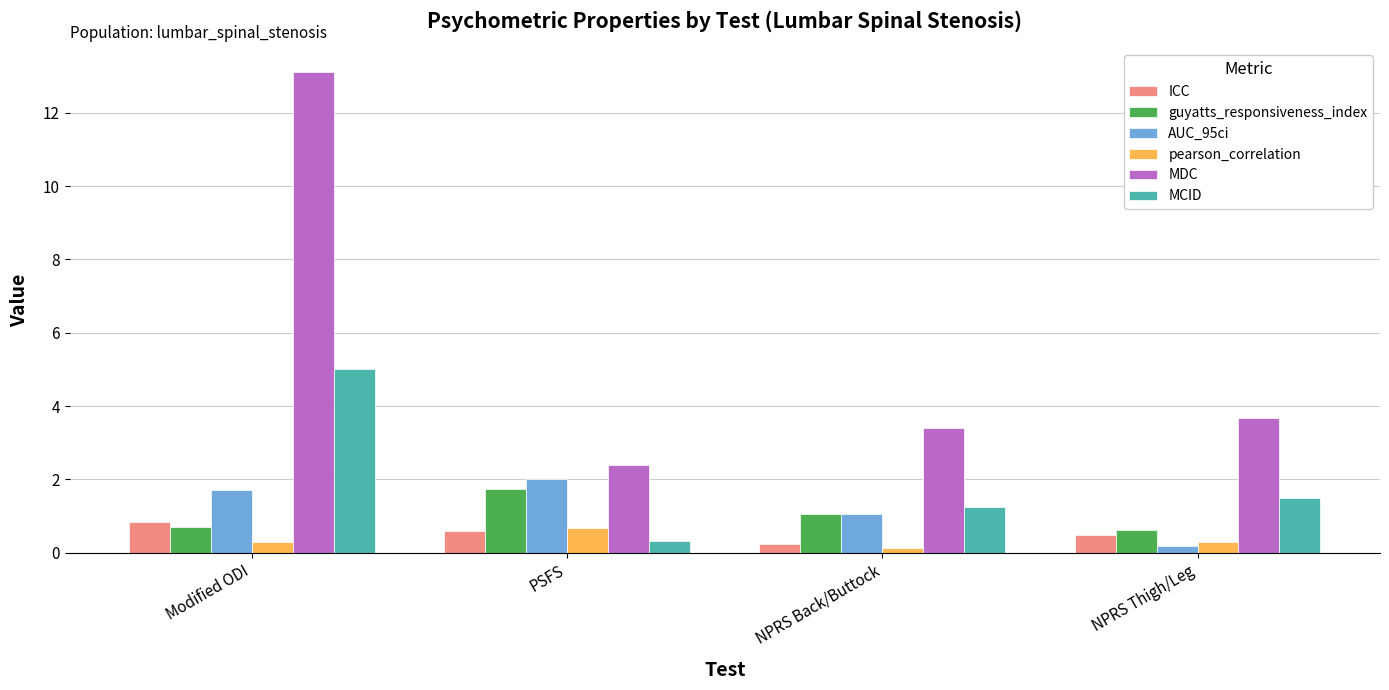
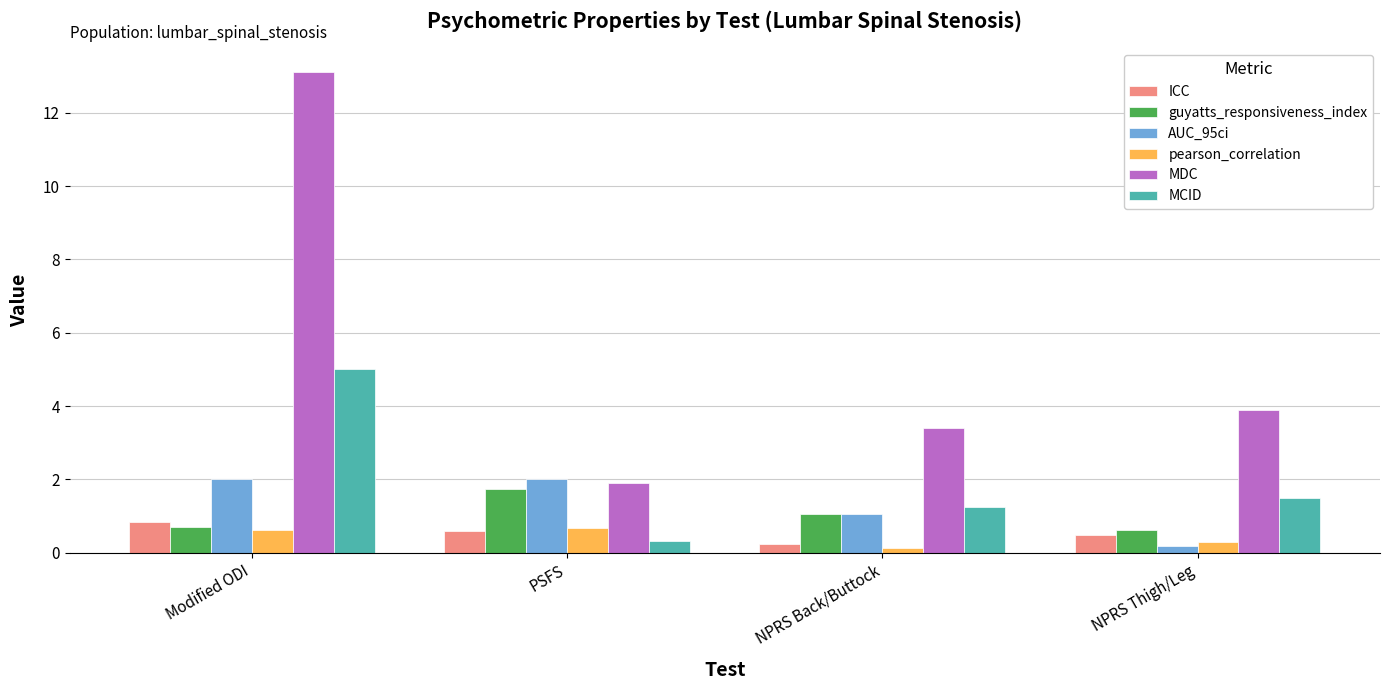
  {
    "ICC": {
      "Modified ODI": 0.8,
      "PSFS": 0.6,
      "NPRS Back/Buttock": 0.2,
      "NPRS Thigh/Leg": 0.5
    },
    "guyatts_responsiveness_index": {
      "Modified ODI": 0.7,
      "PSFS": 1.8,
      "NPRS Back/Buttock": 1.1,
      "NPRS Thigh/Leg": 0.6
    },
    "AUC_95ci": {
-     "Modified ODI": 1.7,
+     "Modified ODI": 2.0,
      "PSFS": 2.0,
      "NPRS Back/Buttock": 1.1,
      "NPRS Thigh/Leg": 0.2
    },
    "pearson_correlation": {
-     "Modified ODI": 0.3,
+     "Modified ODI": 0.6,
      "PSFS": 0.7,
      "NPRS Back/Buttock": 0.1,
      "NPRS Thigh/Leg": 0.3
    },
    "MDC": {
      "Modified ODI": 13.1,
-     "PSFS": 2.4,
+     "PSFS": 1.9,
      "NPRS Back/Buttock": 3.4,
-     "NPRS Thigh/Leg": 3.7
+     "NPRS Thigh/Leg": 3.9
    },
    "MCID": {
      "Modified ODI": 5.0,
      "PSFS": 0.3,
      "NPRS Back/Buttock": 1.3,
      "NPRS Thigh/Leg": 1.5
    }
  }
